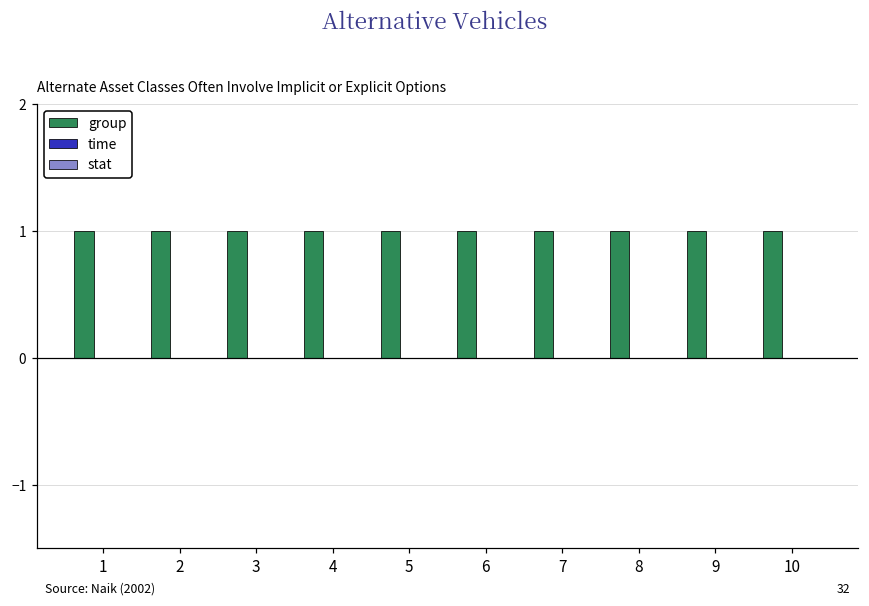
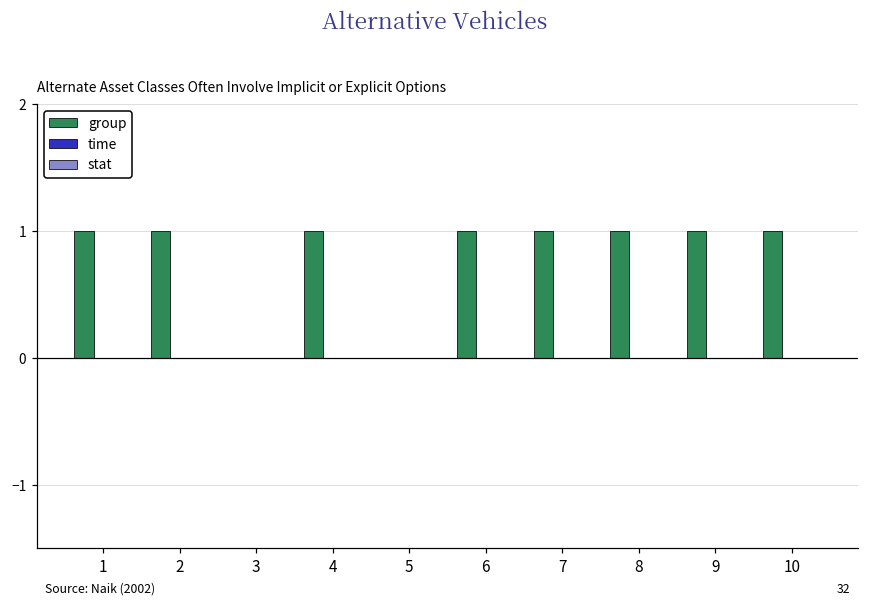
  {
    "group": {
      "1": 1,
      "2": 1,
-     "3": 1,
+     "3": 0,
      "4": 1,
-     "5": 1,
+     "5": 0,
      "6": 1,
      "7": 1,
      "8": 1,
      "9": 1,
      "10": 1
    },
    "time": {
      "1": 0,
      "2": 0,
      "3": 0,
      "4": 0,
      "5": 0,
      "6": 0,
      "7": 0,
      "8": 0,
      "9": 0,
      "10": 0
    },
    "stat": {
      "1": 0,
      "2": 0,
      "3": 0,
      "4": 0,
      "5": 0,
      "6": 0,
      "7": 0,
      "8": 0,
      "9": 0,
      "10": 0
    }
  }
